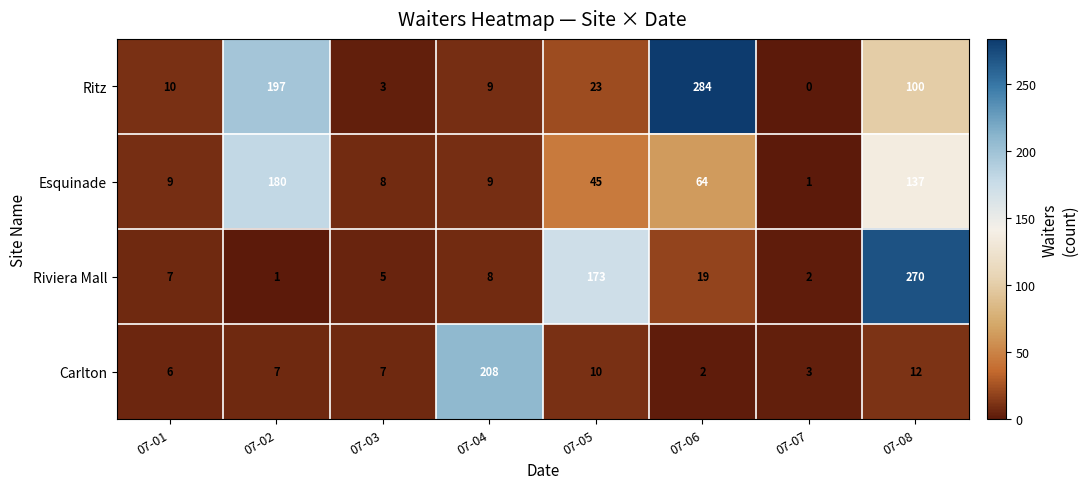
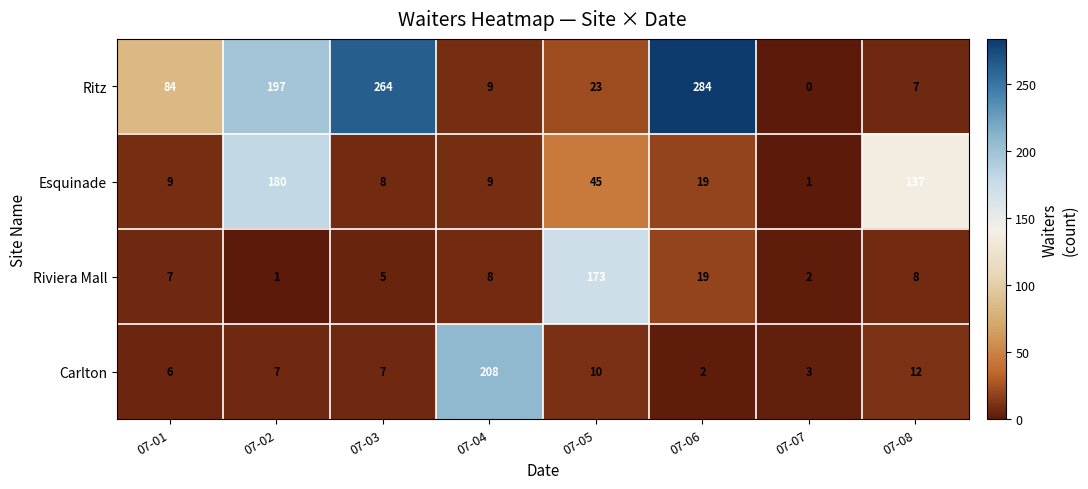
  {
    "Ritz": {
-     "07-01": 10,
+     "07-01": 84,
      "07-02": 197,
-     "07-03": 3,
+     "07-03": 264,
      "07-04": 9,
      "07-05": 23,
      "07-06": 284,
      "07-07": 0,
-     "07-08": 100
+     "07-08": 7
    },
    "Esquinade": {
      "07-01": 9,
      "07-02": 180,
      "07-03": 8,
      "07-04": 9,
      "07-05": 45,
-     "07-06": 64,
+     "07-06": 19,
      "07-07": 1
    },
    "Riviera Mall": {
      "07-01": 7,
      "07-02": 1,
      "07-03": 5,
      "07-04": 8,
      "07-05": 173,
      "07-06": 19,
      "07-07": 2,
-     "07-08": 270
+     "07-08": 8
    },
    "Carlton": {
      "07-01": 6,
      "07-02": 7,
      "07-03": 7,
      "07-04": 208,
      "07-05": 10,
      "07-06": 2,
      "07-07": 3,
      "07-08": 12
    }
  }
